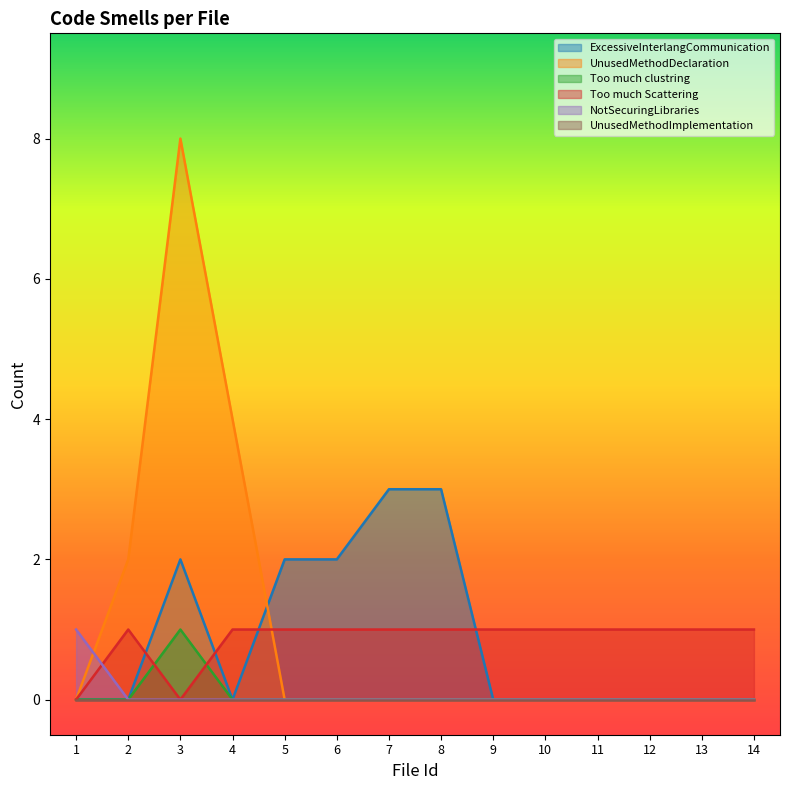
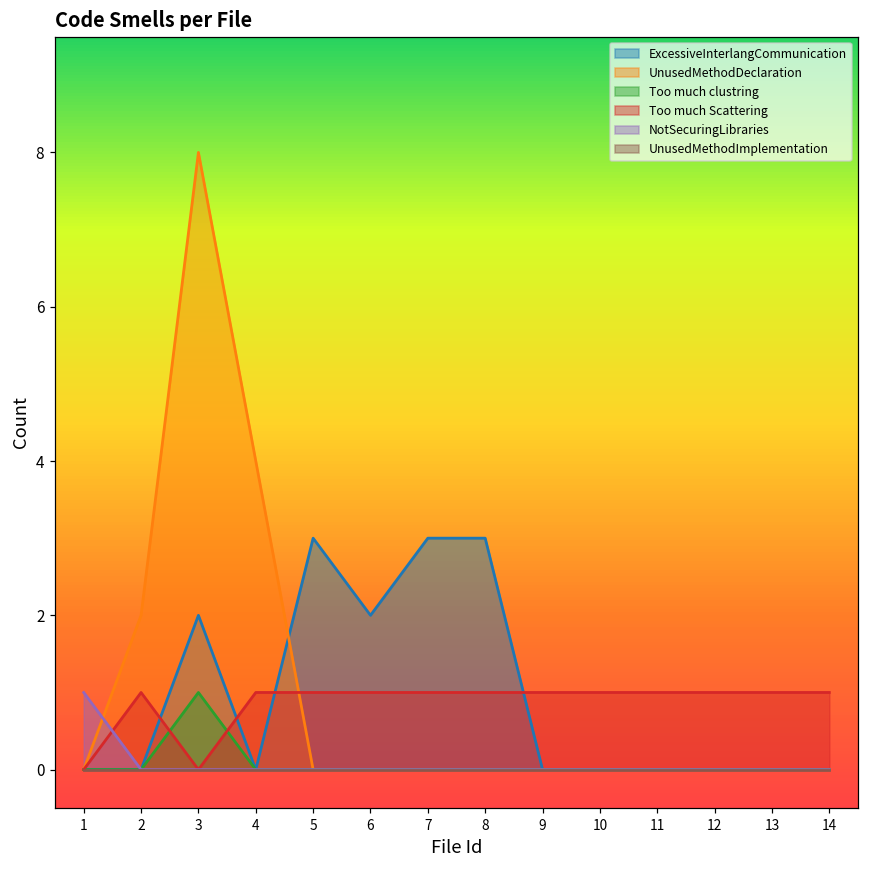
  {
    "ExcessiveInterlangCommunication": {
      "3": 2,
-     "5": 2,
+     "5": 3,
      "6": 2,
      "7": 3,
      "8": 3
    },
    "UnusedMethodDeclaration": {
      "2": 2,
      "3": 8,
      "4": 4
    },
    "Too much clustring": {
      "3": 1
    },
    "Too much Scattering": {
      "2": 1,
      "4": 1,
      "5": 1,
      "6": 1,
      "7": 1,
      "8": 1,
      "9": 1,
      "10": 1,
      "11": 1,
      "12": 1,
      "13": 1,
      "14": 1
    },
    "NotSecuringLibraries": {
      "1": 1
    }
  }
